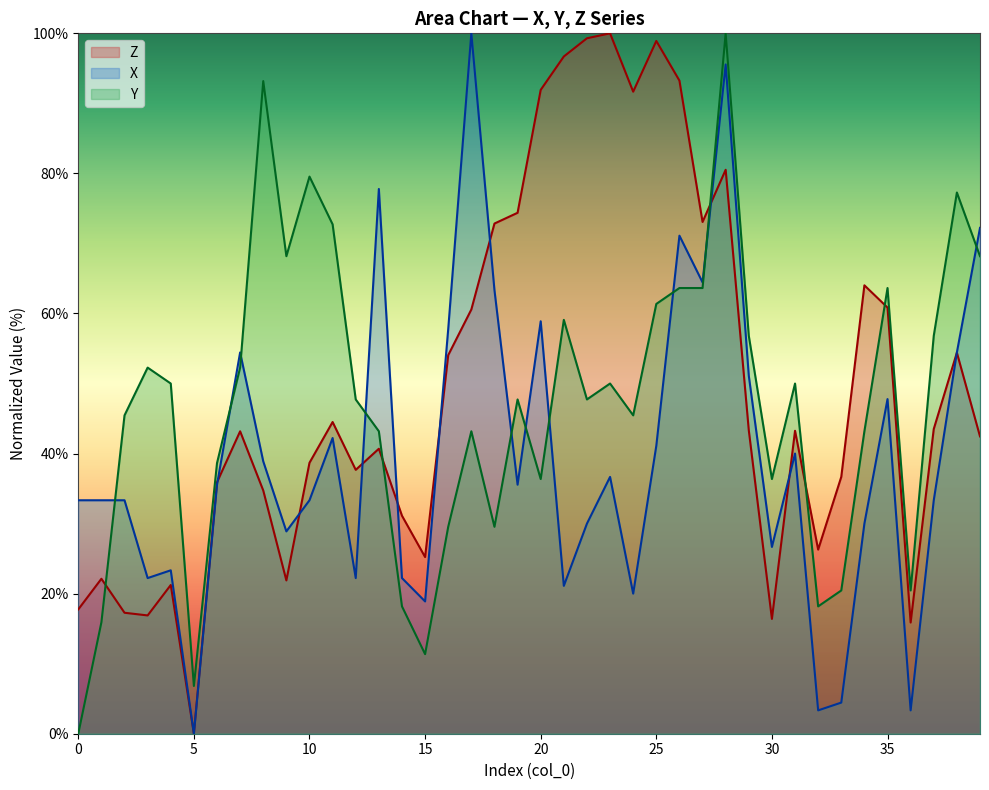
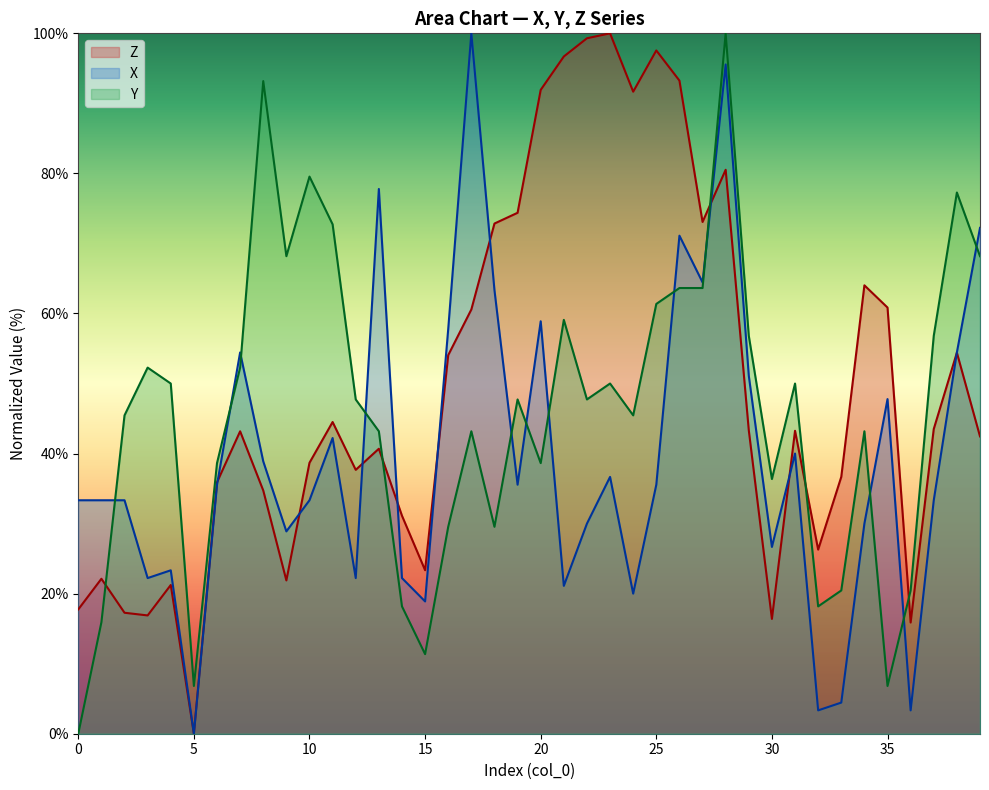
  {
    "Z": {
      "0": "18%",
      "10": "39%",
-     "15": "25%",
+     "15": "23%",
      "20": "92%",
-     "25": "99%",
+     "25": "98%",
      "30": "16%",
      "35": "61%"
    },
    "X": {
      "0": "33%",
      "10": "33%",
      "15": "19%",
      "20": "59%",
-     "25": "41%",
+     "25": "36%",
      "30": "27%",
      "35": "48%"
    },
    "Y": {
      "0": "0%",
      "5": "7%",
      "10": "80%",
      "15": "11%",
-     "20": "36%",
+     "20": "39%",
      "25": "61%",
      "30": "36%",
-     "35": "64%"
+     "35": "7%"
    }
  }
